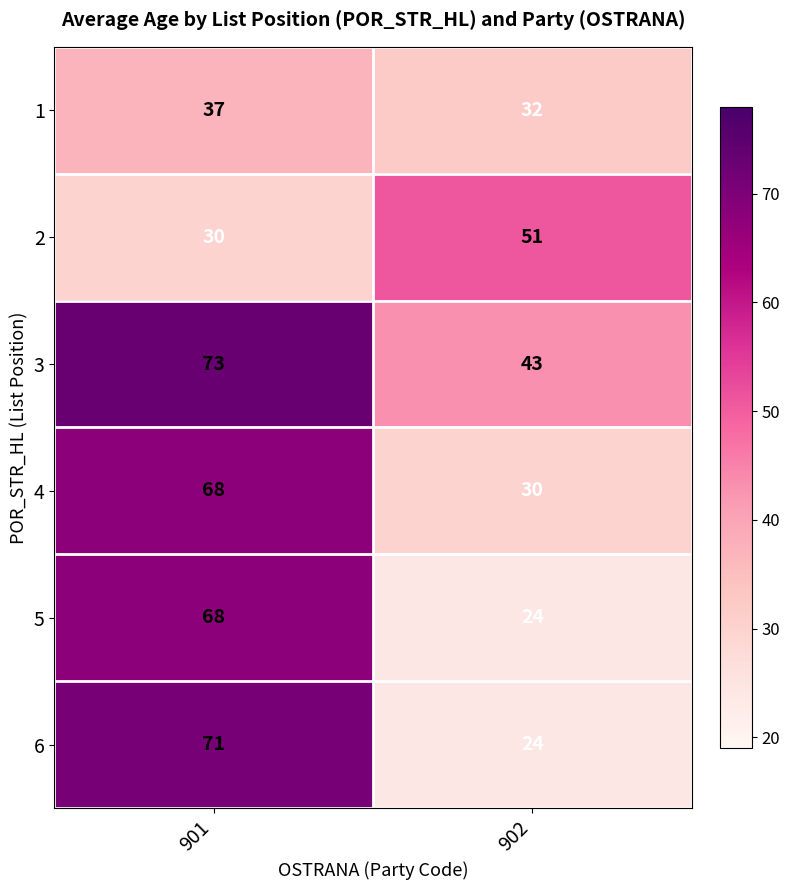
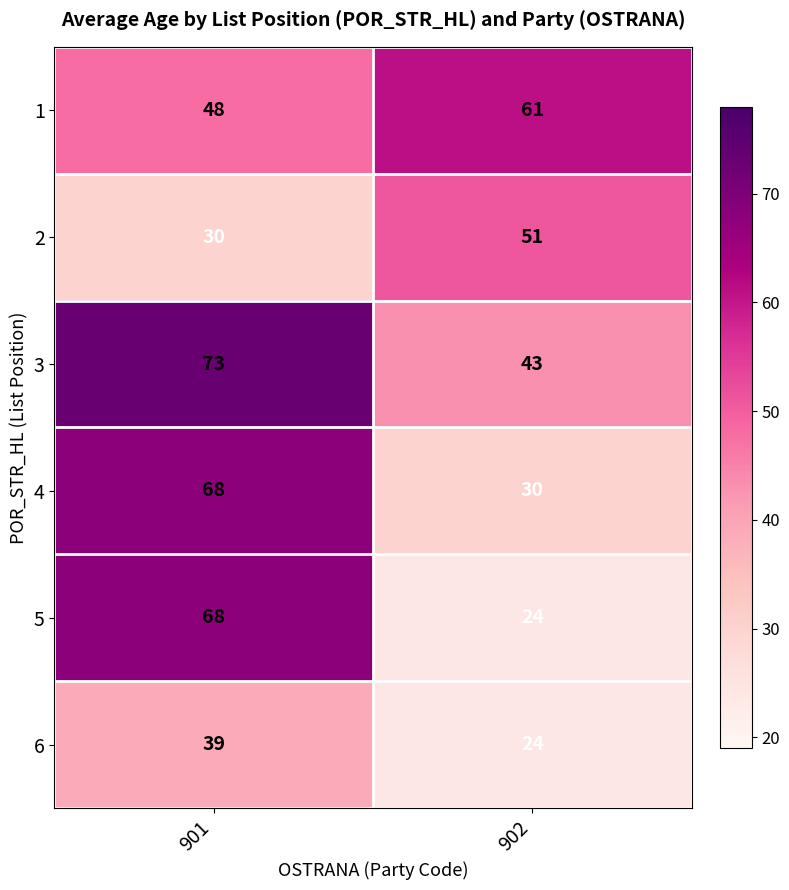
  {
    "1": {
-     "901": 37,
-     "902": 32
+     "901": 48,
+     "902": 61
    },
    "2": {
      "901": 30,
      "902": 51
    },
    "3": {
      "901": 73,
      "902": 43
    },
    "4": {
      "901": 68,
      "902": 30
    },
    "5": {
      "901": 68
    },
    "6": {
-     "901": 71
+     "901": 39
    }
  }
